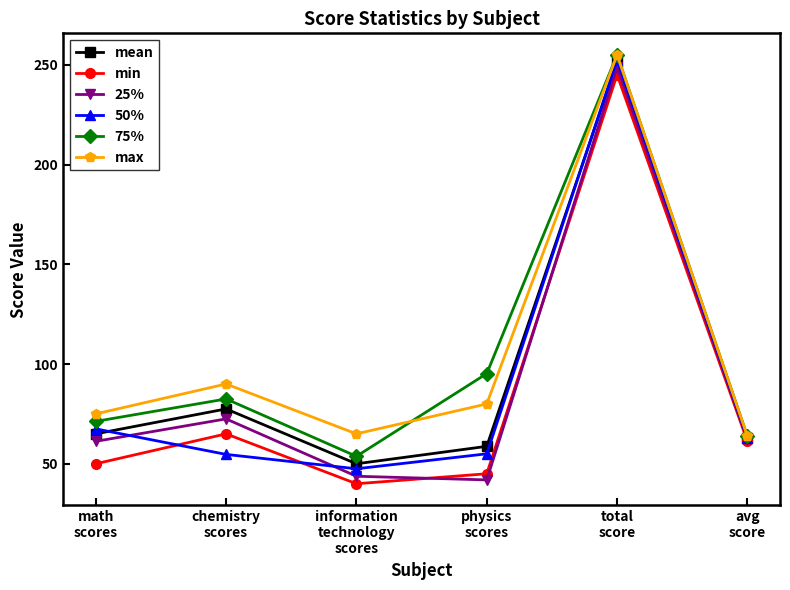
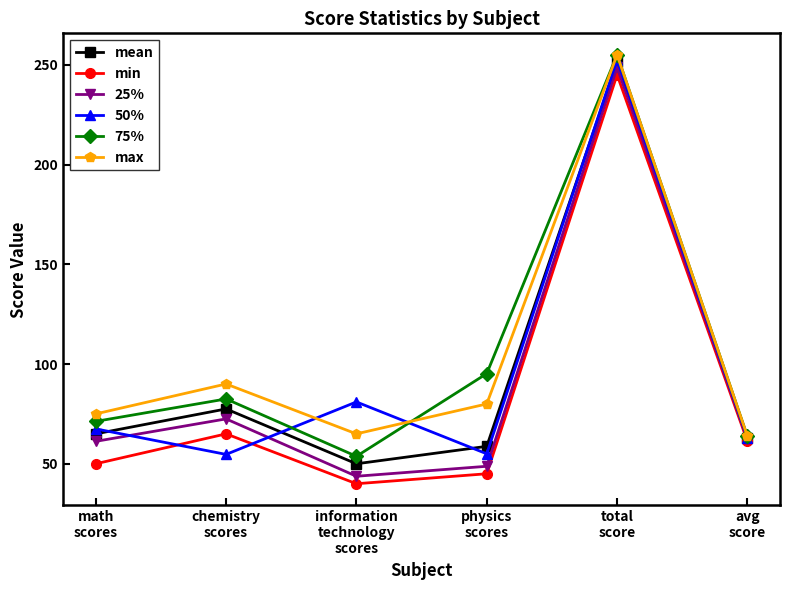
  {
    "mean": {
      "math scores": 65,
      "chemistry scores": 78,
      "information technology scores": 50,
      "physics scores": 59
    },
    "min": {
      "math scores": 50,
      "chemistry scores": 65,
      "information technology scores": 40,
      "physics scores": 45,
      "total score": 245
    },
    "25%": {
      "math scores": 61,
      "chemistry scores": 73,
      "information technology scores": 44,
-     "physics scores": 42,
+     "physics scores": 49,
      "total score": 249
    },
    "50%": {
      "math scores": 68,
      "chemistry scores": 55,
-     "information technology scores": 48,
+     "information technology scores": 81,
      "physics scores": 55
    },
    "75%": {
      "math scores": 71,
      "chemistry scores": 83,
      "information technology scores": 54,
      "physics scores": 95
    },
    "max": {
      "math scores": 75,
      "chemistry scores": 90,
      "information technology scores": 65,
      "physics scores": 80
    }
  }
